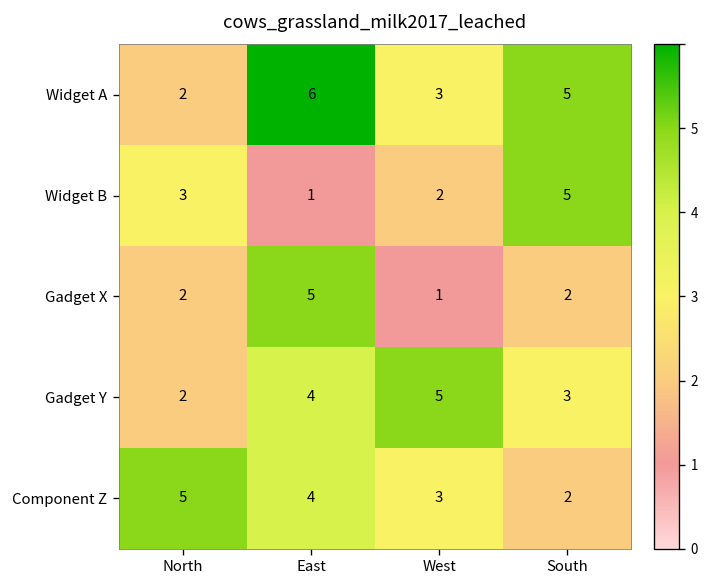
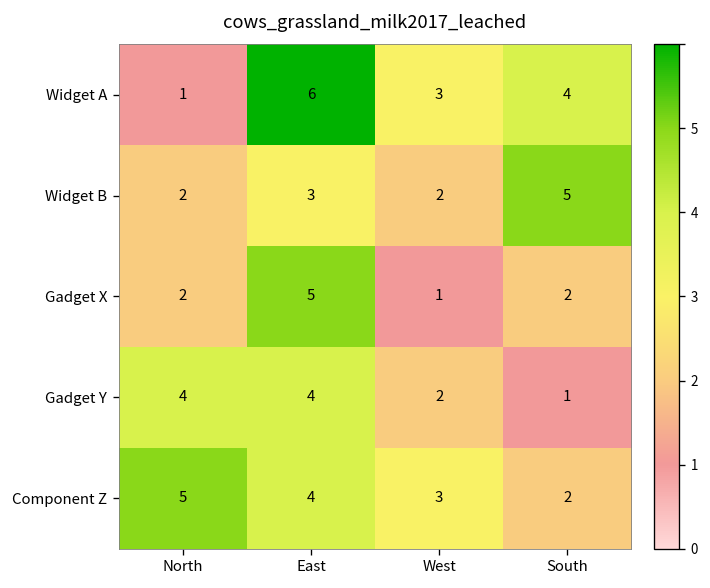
  {
    "Widget A": {
-     "North": 2,
+     "North": 1,
      "East": 6,
      "West": 3,
-     "South": 5
+     "South": 4
    },
    "Widget B": {
-     "North": 3,
-     "East": 1,
+     "North": 2,
+     "East": 3,
      "West": 2,
      "South": 5
    },
    "Gadget X": {
      "North": 2,
      "East": 5,
      "West": 1,
      "South": 2
    },
    "Gadget Y": {
-     "North": 2,
+     "North": 4,
      "East": 4,
-     "West": 5,
-     "South": 3
+     "West": 2,
+     "South": 1
    },
    "Component Z": {
      "North": 5,
      "East": 4,
      "West": 3,
      "South": 2
    }
  }
